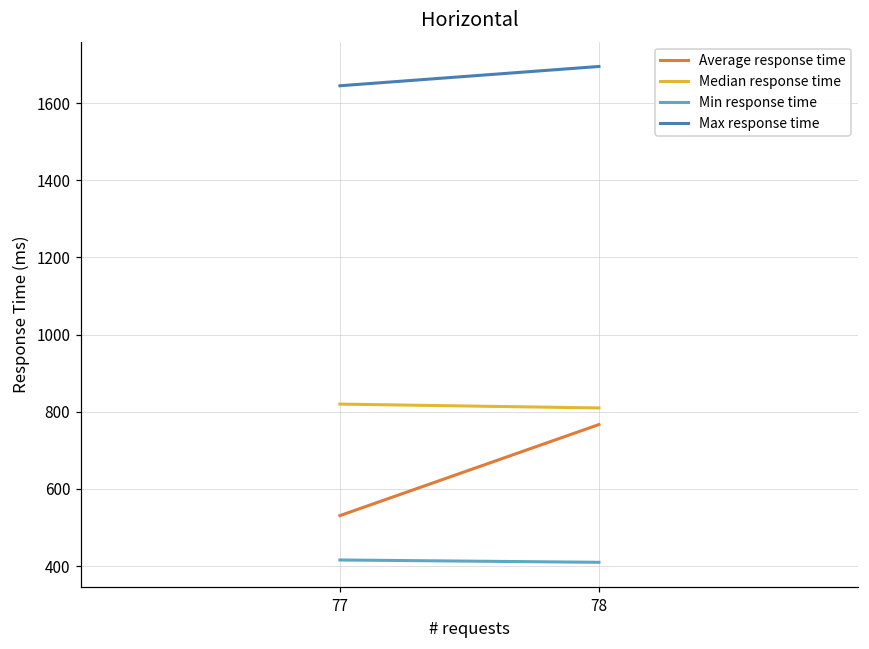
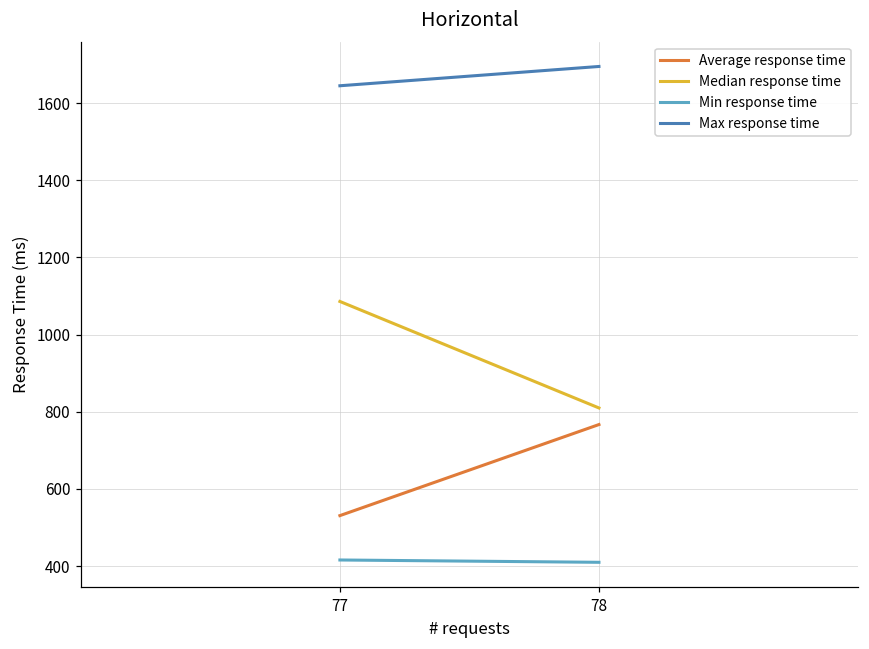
  {
    "Average response time": {
      "77": 530,
      "78": 770
    },
    "Median response time": {
-     "77": 820,
+     "77": 1090,
      "78": 810
    }
  }
